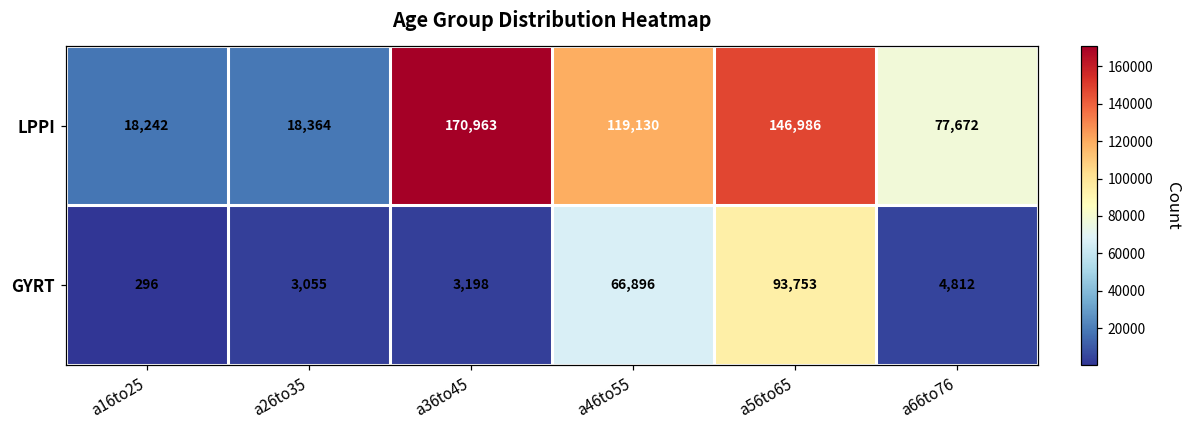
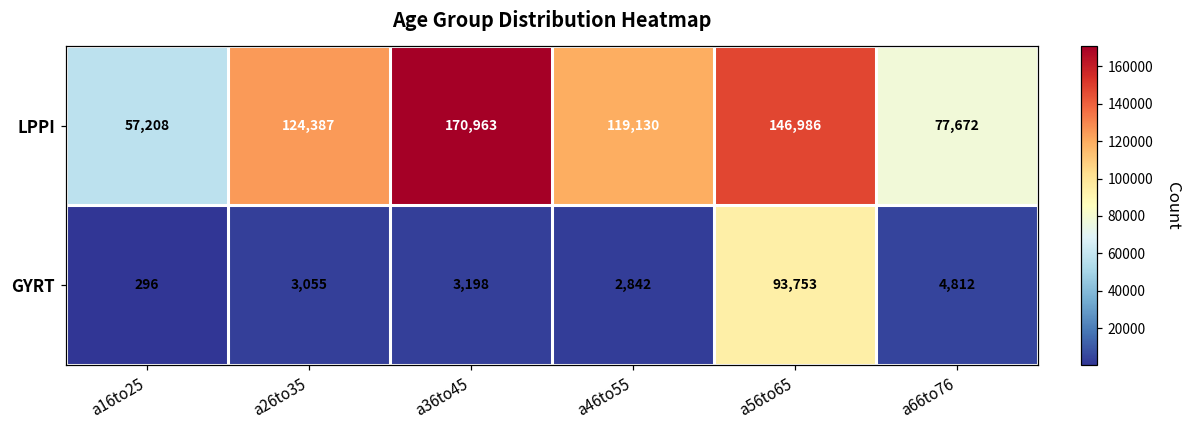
  {
    "LPPI": {
-     "a16to25": "18,242",
-     "a26to35": "18,364",
+     "a16to25": "57,208",
+     "a26to35": "124,387",
      "a36to45": "170,963",
      "a46to55": "119,130",
      "a56to65": "146,986",
      "a66to76": "77,672"
    },
    "GYRT": {
      "a16to25": "296",
      "a26to35": "3,055",
      "a36to45": "3,198",
-     "a46to55": "66,896",
+     "a46to55": "2,842",
      "a56to65": "93,753",
      "a66to76": "4,812"
    }
  }
